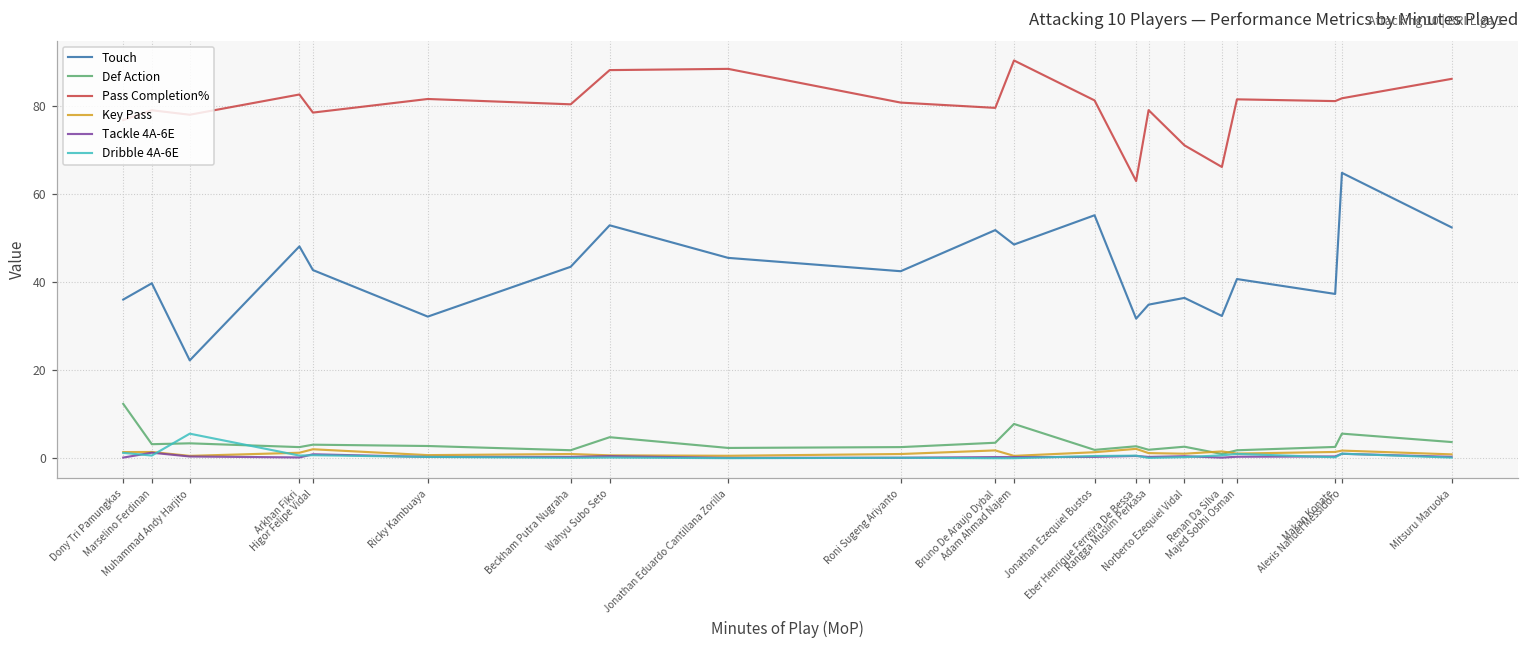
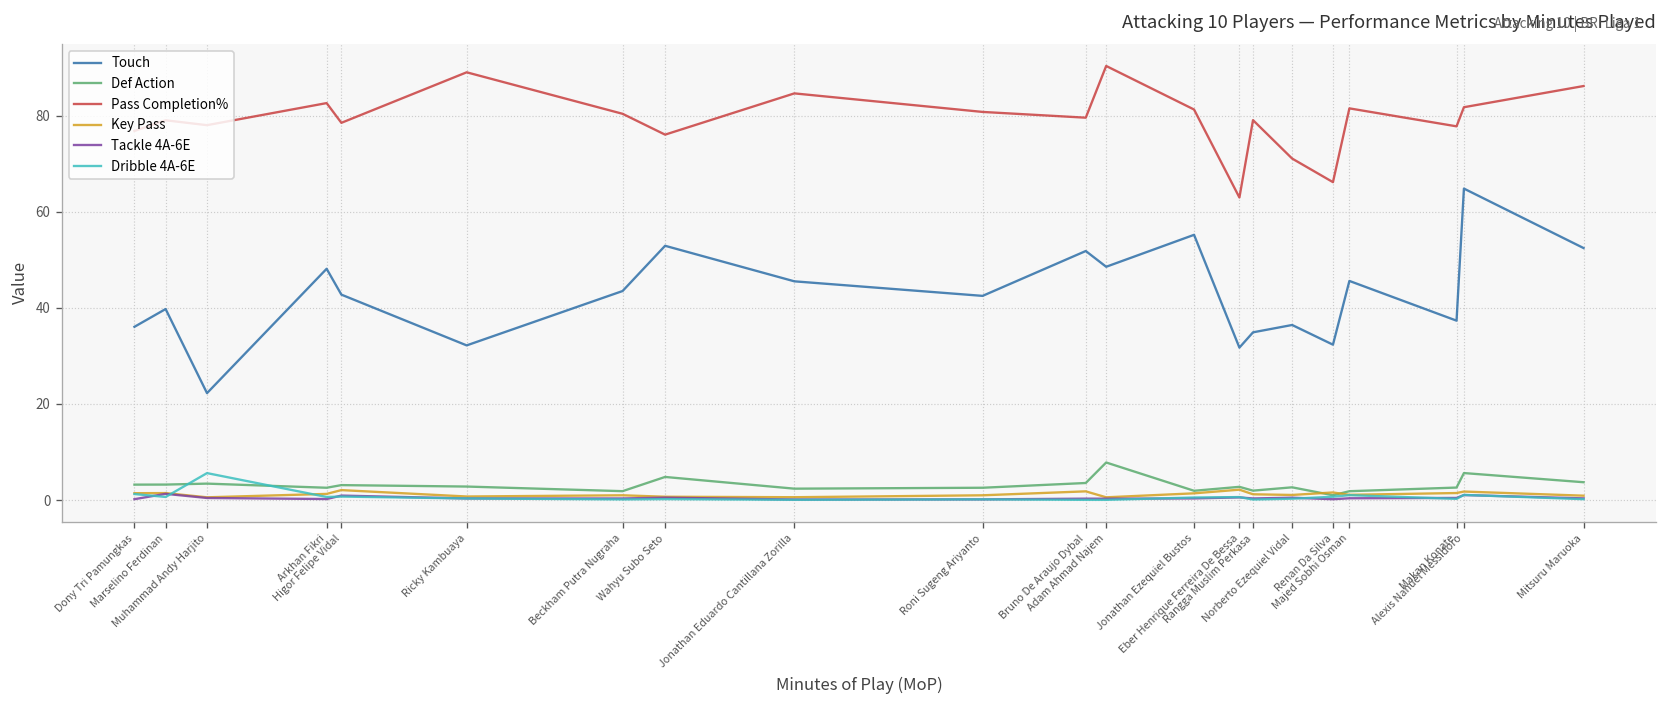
  {
    "Touch": {
      "Dony Tri Pamungkas": 36,
      "Marselino Ferdinan": 40,
      "Muhammad Andy Harjito": 22,
      "Arkhan Fikri": 48,
      "Higor Felipe Vidal": 43,
      "Ricky Kambuaya": 32,
      "Beckham Putra Nugraha": 44,
      "Wahyu Subo Seto": 53,
      "Jonathan Eduardo Cantillana Zorilla": 46,
      "Roni Sugeng Ariyanto": 43,
      "Bruno De Araujo Dybal": 52,
      "Adam Ahmad Najem": 49,
      "Jonathan Ezequiel Bustos": 55,
      "Eber Henrique Ferreira De Bessa": 32,
      "Rangga Muslim Perkasa": 35,
      "Norberto Ezequiel Vidal": 36,
      "Renan Da Silva": 32,
-     "Majed Sobhi Osman": 41,
+     "Majed Sobhi Osman": 46,
      "Makan Konate": 37,
      "Alexis Nahuel Messidoro": 65,
      "Mitsuru Maruoka": 52
    },
    "Def Action": {
-     "Dony Tri Pamungkas": 12,
+     "Dony Tri Pamungkas": 3,
      "Marselino Ferdinan": 3,
      "Muhammad Andy Harjito": 3,
      "Arkhan Fikri": 3,
      "Higor Felipe Vidal": 3,
      "Ricky Kambuaya": 3,
      "Beckham Putra Nugraha": 2,
      "Wahyu Subo Seto": 5,
      "Jonathan Eduardo Cantillana Zorilla": 2,
      "Roni Sugeng Ariyanto": 3,
      "Bruno De Araujo Dybal": 4,
      "Adam Ahmad Najem": 8,
      "Rangga Muslim Perkasa": 2,
      "Norberto Ezequiel Vidal": 3,
      "Majed Sobhi Osman": 2,
      "Makan Konate": 3,
      "Alexis Nahuel Messidoro": 6,
      "Mitsuru Maruoka": 4
    },
    "Pass Completion%": {
      "Arkhan Fikri": 83,
      "Higor Felipe Vidal": 79,
-     "Ricky Kambuaya": 82,
+     "Ricky Kambuaya": 89,
      "Beckham Putra Nugraha": 80,
-     "Wahyu Subo Seto": 88,
-     "Jonathan Eduardo Cantillana Zorilla": 88,
+     "Wahyu Subo Seto": 76,
+     "Jonathan Eduardo Cantillana Zorilla": 85,
      "Roni Sugeng Ariyanto": 81,
      "Bruno De Araujo Dybal": 80,
      "Adam Ahmad Najem": 90,
      "Jonathan Ezequiel Bustos": 81,
      "Eber Henrique Ferreira De Bessa": 63,
      "Rangga Muslim Perkasa": 79,
      "Norberto Ezequiel Vidal": 71,
      "Renan Da Silva": 66,
      "Majed Sobhi Osman": 82,
-     "Makan Konate": 81,
+     "Makan Konate": 78,
      "Alexis Nahuel Messidoro": 82,
      "Mitsuru Maruoka": 86
    },
    "Key Pass": {
      "Higor Felipe Vidal": 2,
      "Beckham Putra Nugraha": 1,
      "Roni Sugeng Ariyanto": 1,
      "Bruno De Araujo Dybal": 2,
      "Rangga Muslim Perkasa": 1,
      "Makan Konate": 1,
      "Alexis Nahuel Messidoro": 2
    },
    "Tackle 4A-6E": {
      "Dony Tri Pamungkas": 0,
      "Majed Sobhi Osman": 0
    },
    "Dribble 4A-6E": {
      "Marselino Ferdinan": 1,
      "Muhammad Andy Harjito": 6
    }
  }
